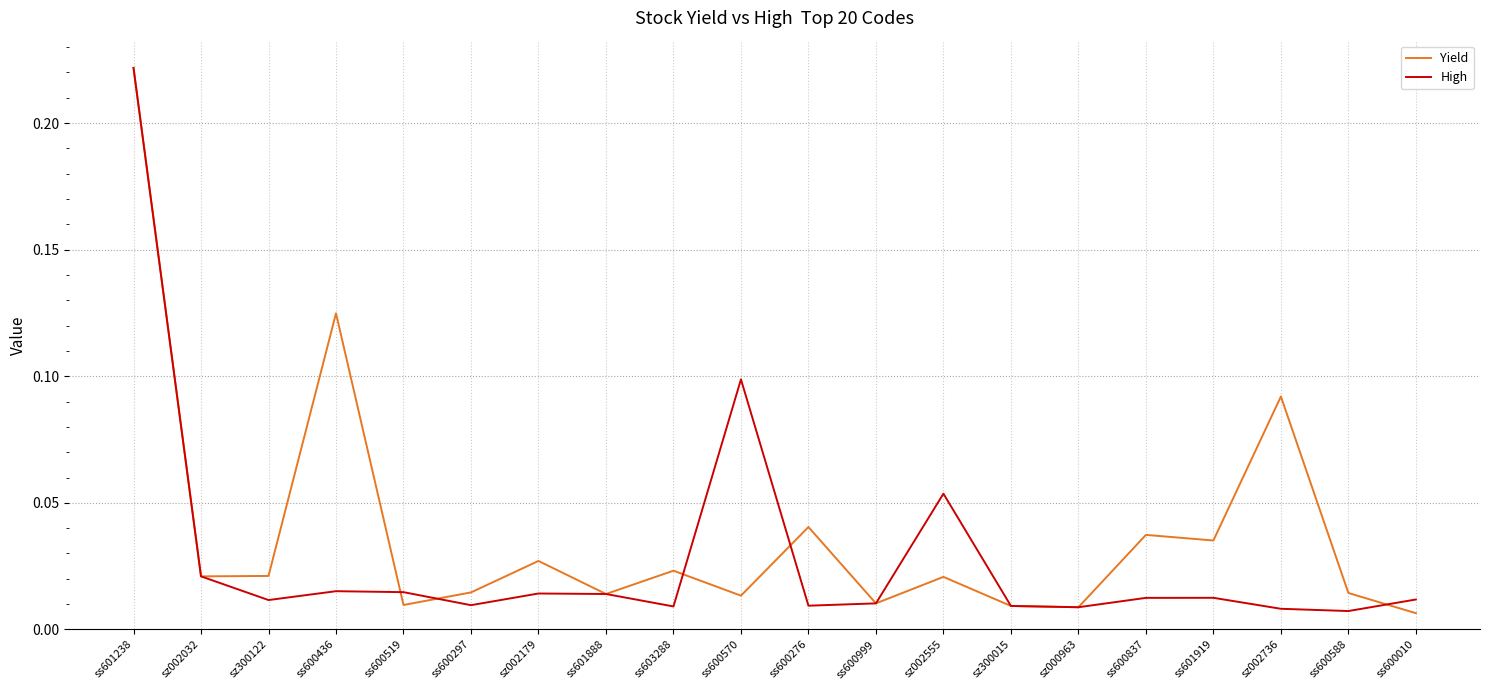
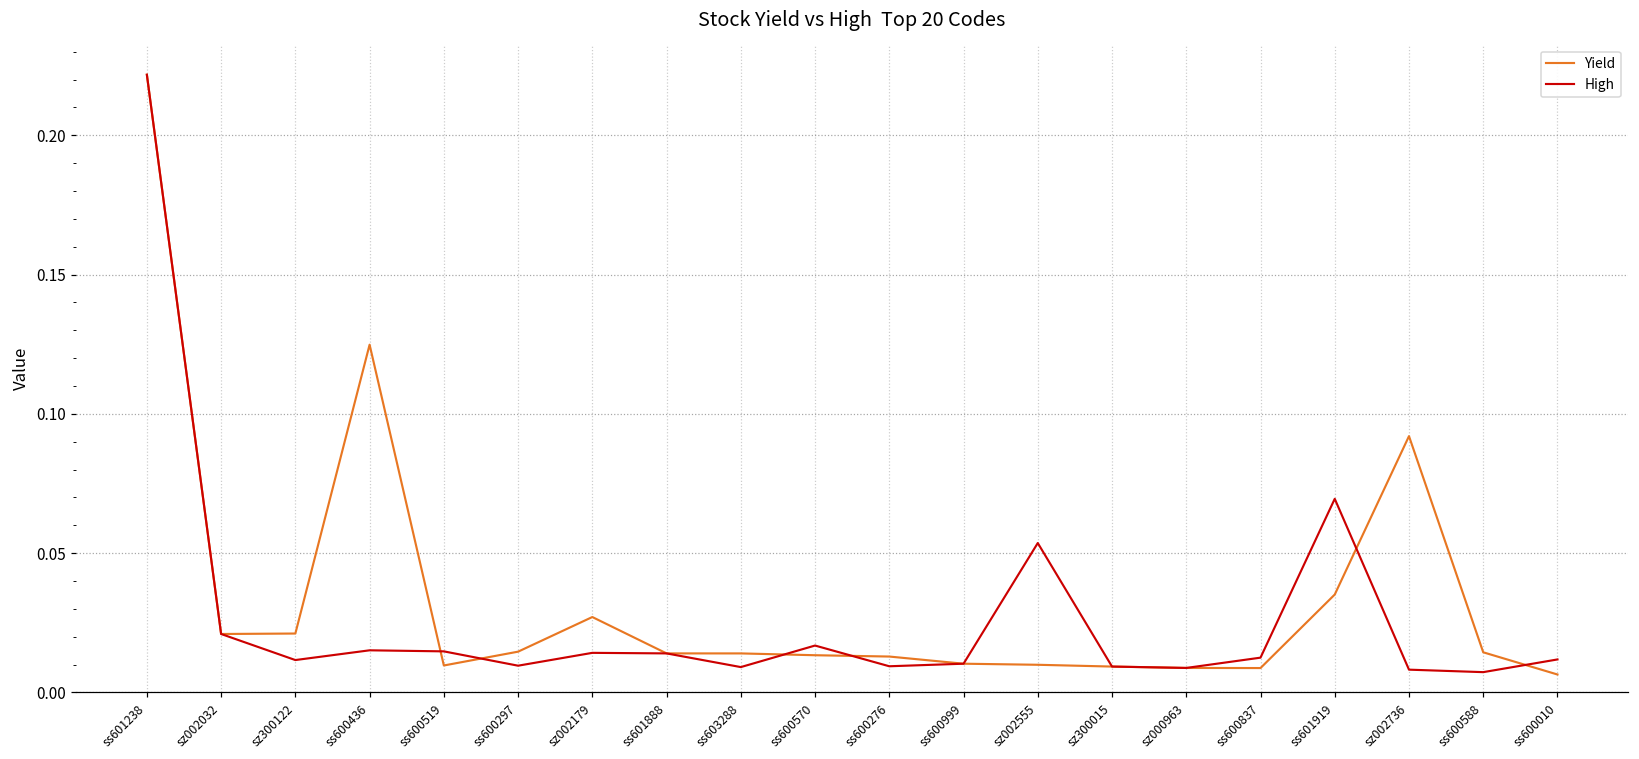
  {
    "Yield": {
      "sz300122": 0.021,
      "ss600436": 0.125,
      "ss600519": 0.010,
      "ss600297": 0.015,
      "sz002179": 0.027,
-     "ss603288": 0.023,
+     "ss603288": 0.014,
      "ss600570": 0.013,
-     "ss600276": 0.040,
-     "sz002555": 0.021,
-     "ss600837": 0.037,
+     "ss600276": 0.013,
+     "sz002555": 0.010,
+     "ss600837": 0.009,
      "ss601919": 0.035,
      "sz002736": 0.092,
      "ss600588": 0.014,
      "ss600010": 0.006
    },
    "High": {
      "sz300122": 0.012,
      "ss600436": 0.015,
      "ss600519": 0.015,
      "ss600297": 0.010,
      "sz002179": 0.014,
      "ss603288": 0.009,
-     "ss600570": 0.099,
+     "ss600570": 0.017,
      "ss600276": 0.009,
      "sz002555": 0.054,
      "ss600837": 0.012,
-     "ss601919": 0.012,
+     "ss601919": 0.069,
      "sz002736": 0.008,
      "ss600588": 0.007,
      "ss600010": 0.012
    }
  }
